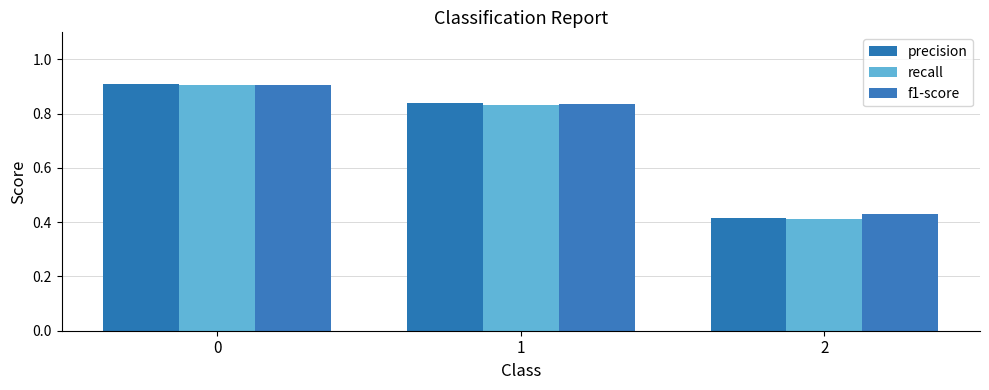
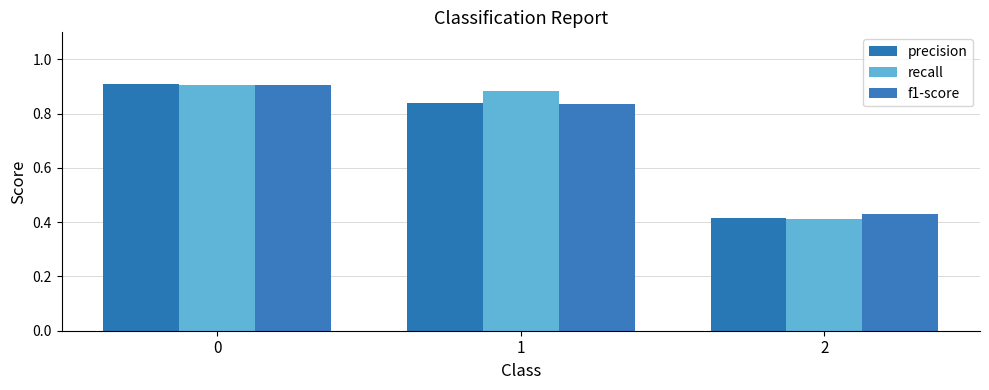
  {
    "recall": {
      "0": 0.91,
-     "1": 0.83,
+     "1": 0.88,
      "2": 0.41
    }
  }
